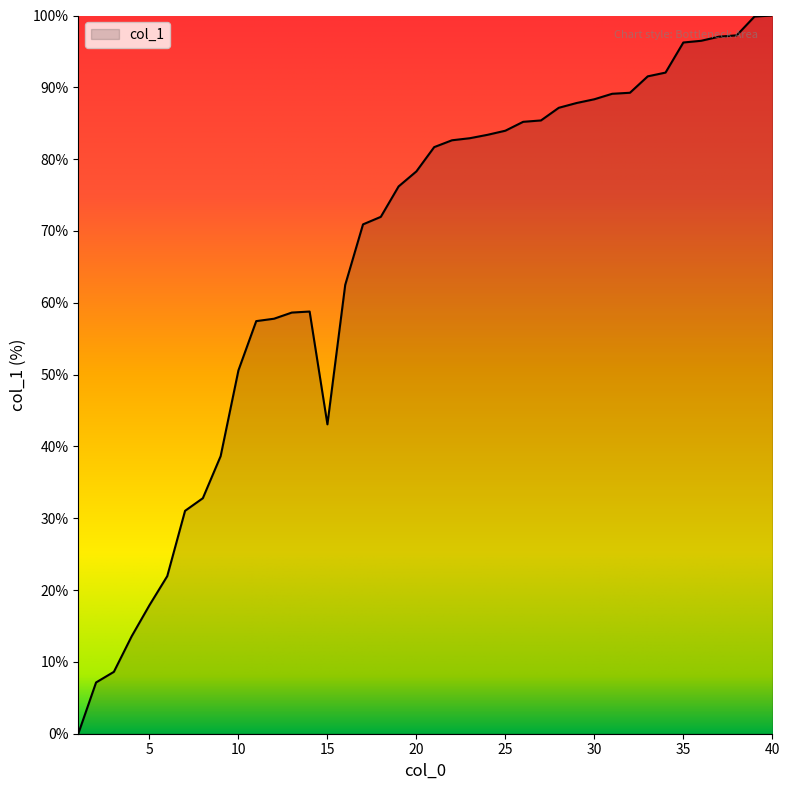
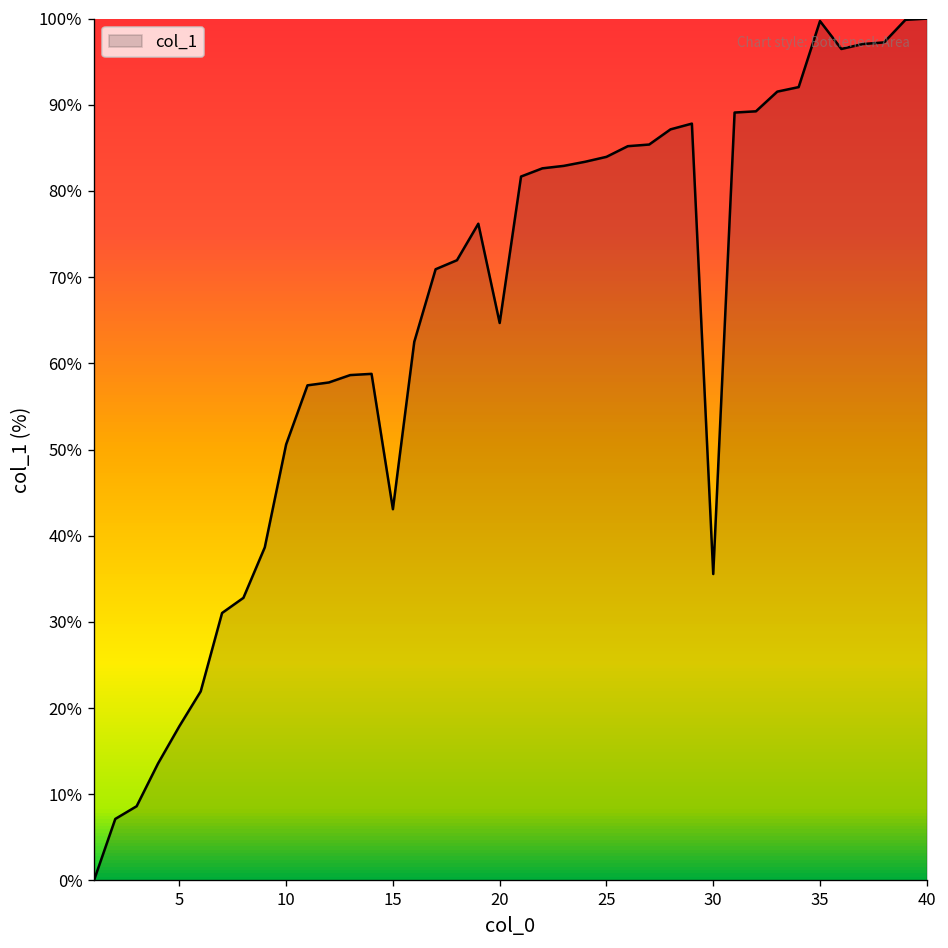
  {
    "5": "18%",
    "10": "51%",
    "15": "43%",
-   "20": "78%",
+   "20": "65%",
    "25": "84%",
-   "30": "88%",
-   "35": "96%",
+   "30": "36%",
+   "35": "100%",
    "40": "100%"
  }
